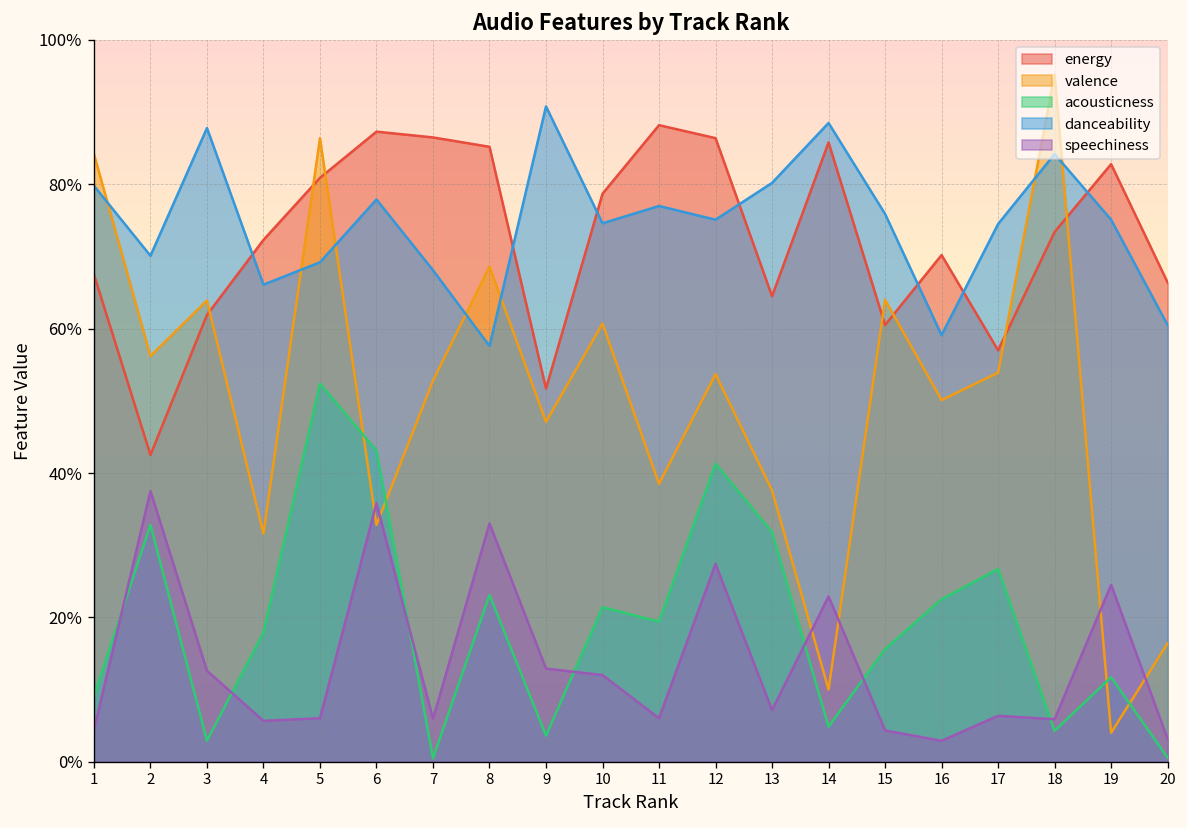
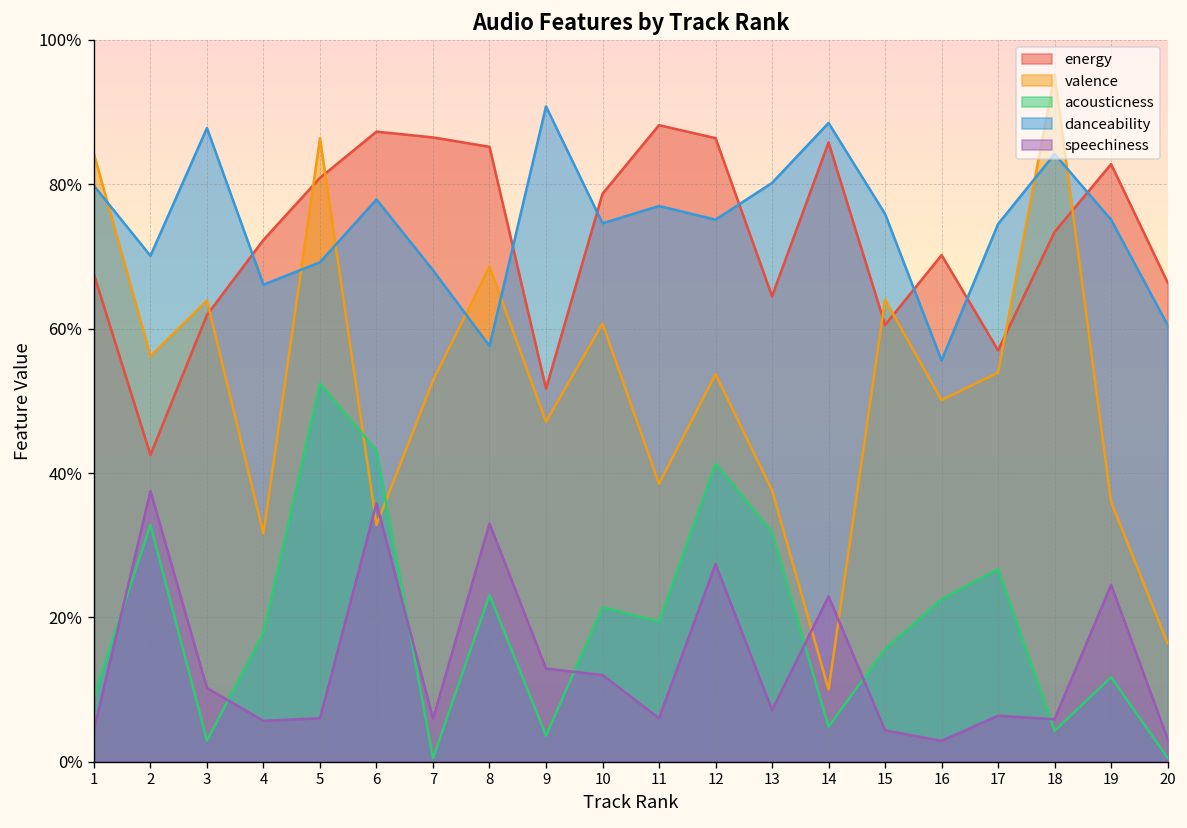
  {
    "energy": {
      "1": "68%",
      "2": "43%",
      "3": "62%",
      "4": "72%",
      "5": "81%",
      "6": "87%",
      "7": "87%",
      "8": "85%",
      "9": "52%",
      "10": "79%",
      "11": "88%",
      "12": "86%",
      "13": "65%",
      "14": "86%",
      "15": "61%",
      "16": "70%",
      "17": "57%",
      "18": "73%",
      "20": "66%"
    },
    "valence": {
      "1": "84%",
      "2": "56%",
      "3": "64%",
      "4": "32%",
      "5": "86%",
      "6": "33%",
      "7": "53%",
      "8": "69%",
      "9": "47%",
      "10": "61%",
      "11": "39%",
      "12": "54%",
      "13": "38%",
      "14": "10%",
      "15": "64%",
      "16": "50%",
      "17": "54%",
-     "19": "4%",
+     "19": "36%",
      "20": "16%"
    },
    "acousticness": {
      "1": "9%",
      "2": "33%",
      "3": "3%",
      "4": "18%",
      "5": "52%",
      "6": "43%",
      "7": "0%",
      "8": "23%",
      "9": "4%",
      "10": "21%",
      "11": "19%",
      "12": "41%",
      "13": "32%",
      "14": "5%",
      "15": "16%",
      "16": "23%",
      "17": "27%",
      "18": "4%",
      "19": "12%",
      "20": "1%"
    },
    "danceability": {
      "1": "80%",
      "2": "70%",
      "3": "88%",
      "4": "66%",
      "5": "69%",
      "6": "78%",
      "7": "68%",
      "8": "58%",
      "9": "91%",
      "10": "75%",
      "11": "77%",
      "12": "75%",
      "13": "80%",
      "14": "89%",
      "15": "76%",
-     "16": "59%",
+     "16": "56%",
      "17": "75%",
      "19": "75%",
      "20": "61%"
    },
    "speechiness": {
      "1": "4%",
      "2": "38%",
-     "3": "13%",
+     "3": "10%",
      "4": "6%",
      "5": "6%",
      "6": "36%",
      "7": "6%",
      "8": "33%",
      "9": "13%",
      "10": "12%",
      "11": "6%",
      "12": "27%",
      "13": "7%",
      "14": "23%",
      "15": "4%",
      "16": "3%",
      "17": "6%",
      "18": "6%",
      "19": "25%",
      "20": "3%"
    }
  }
